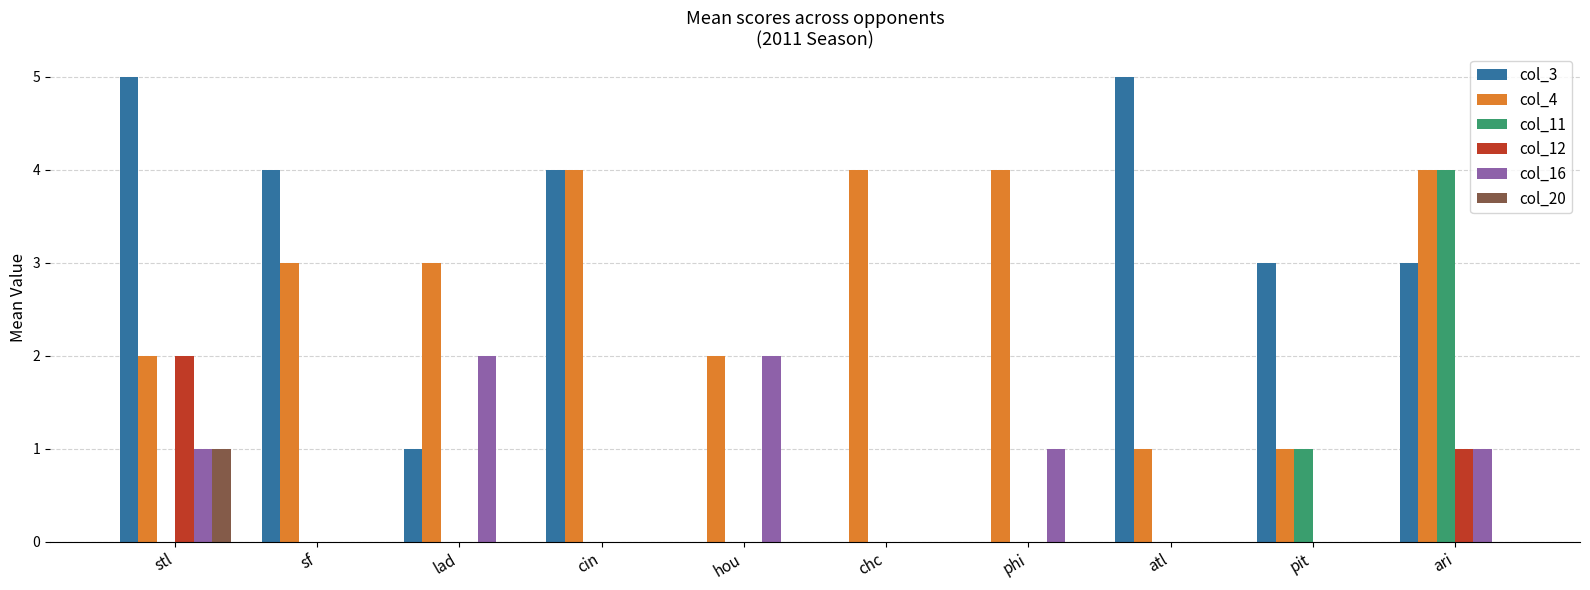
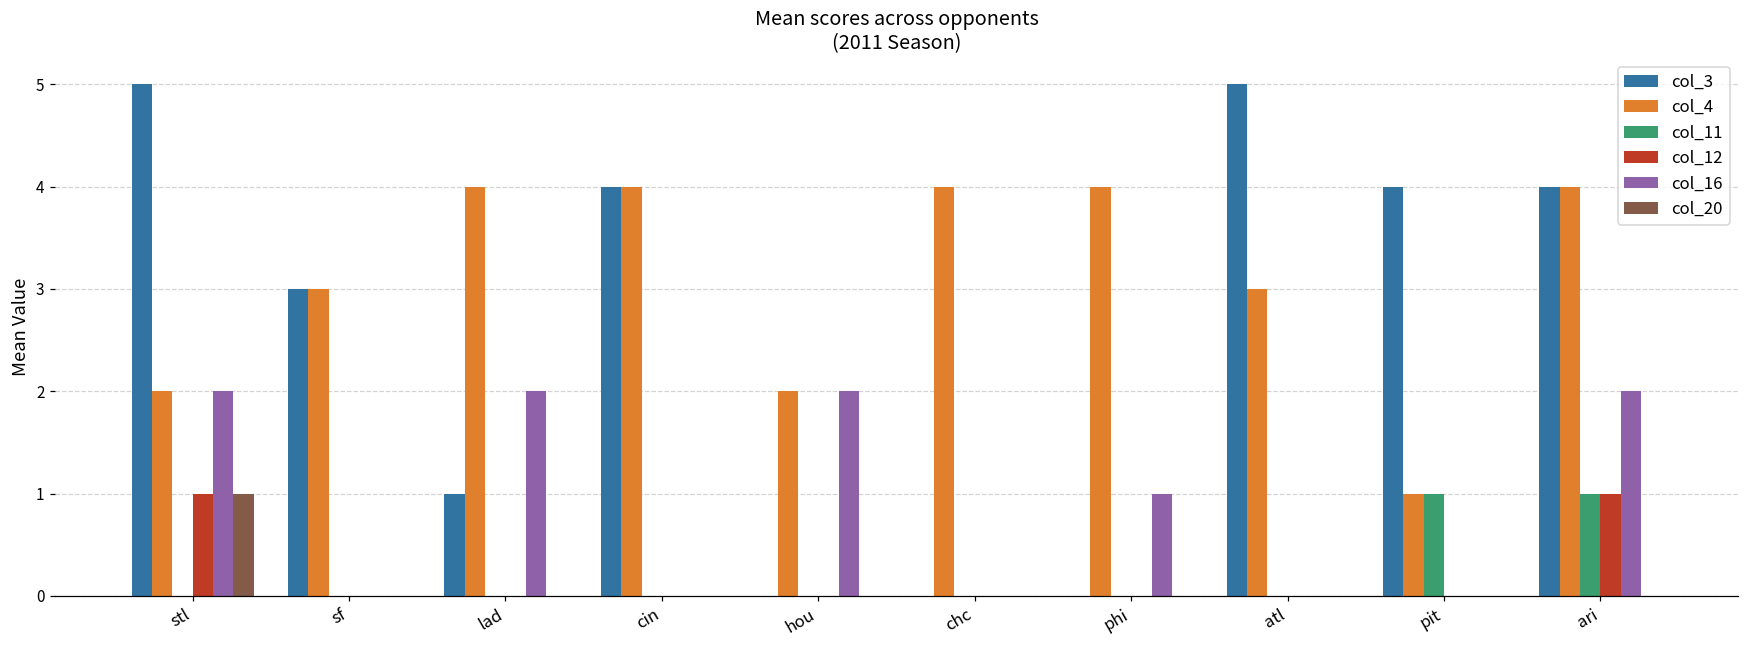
  {
    "col_3": {
      "stl": 5,
-     "sf": 4,
+     "sf": 3,
      "lad": 1,
      "cin": 4,
      "hou": 0,
      "chc": 0,
      "phi": 0,
      "atl": 5,
-     "pit": 3,
-     "ari": 3
+     "pit": 4,
+     "ari": 4
    },
    "col_4": {
      "stl": 2,
      "sf": 3,
-     "lad": 3,
+     "lad": 4,
      "cin": 4,
      "hou": 2,
      "chc": 4,
      "phi": 4,
-     "atl": 1,
+     "atl": 3,
      "pit": 1,
      "ari": 4
    },
    "col_11": {
      "stl": 0,
      "sf": 0,
      "lad": 0,
      "cin": 0,
      "hou": 0,
      "chc": 0,
      "phi": 0,
      "atl": 0,
      "pit": 1,
-     "ari": 4
+     "ari": 1
    },
    "col_12": {
-     "stl": 2,
+     "stl": 1,
      "sf": 0,
      "lad": 0,
      "cin": 0,
      "hou": 0,
      "chc": 0,
      "phi": 0,
      "atl": 0,
      "pit": 0,
      "ari": 1
    },
    "col_16": {
-     "stl": 1,
+     "stl": 2,
      "sf": 0,
      "lad": 2,
      "cin": 0,
      "hou": 2,
      "chc": 0,
      "phi": 1,
      "atl": 0,
      "pit": 0,
-     "ari": 1
+     "ari": 2
    },
    "col_20": {
      "stl": 1,
      "sf": 0,
      "lad": 0,
      "cin": 0,
      "hou": 0,
      "chc": 0,
      "phi": 0,
      "atl": 0,
      "pit": 0,
      "ari": 0
    }
  }
